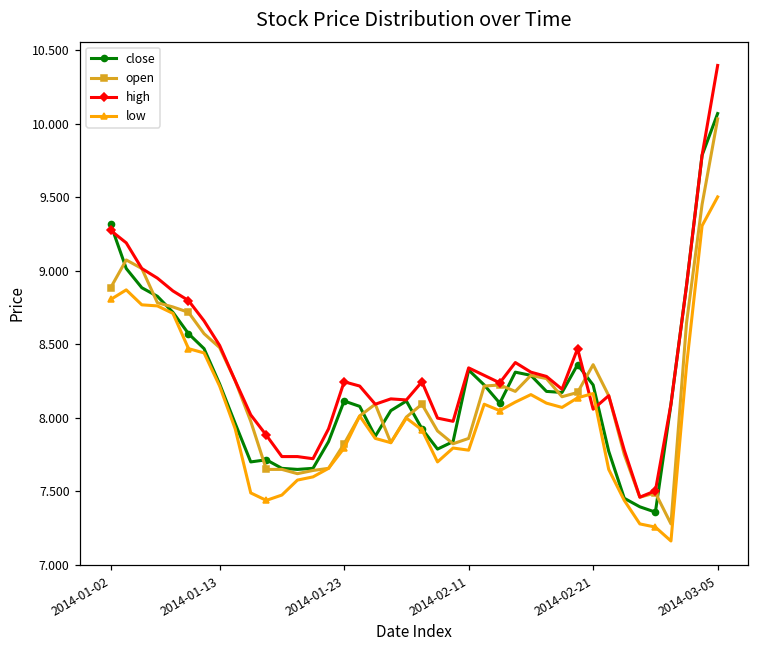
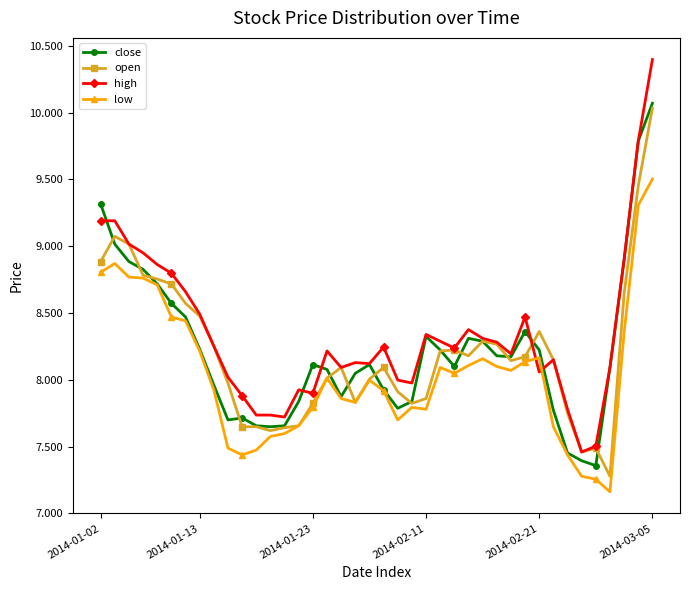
  {
    "close": {
      "2014-01-02": 9.32,
      "2014-01-23": 8.11,
      "2014-02-21": 8.22,
      "2014-03-05": 10.07
    },
    "high": {
-     "2014-01-02": 9.27,
-     "2014-01-23": 8.24,
+     "2014-01-02": 9.19,
+     "2014-01-23": 7.90,
      "2014-02-21": 8.06,
      "2014-03-05": 10.40
    }
  }
